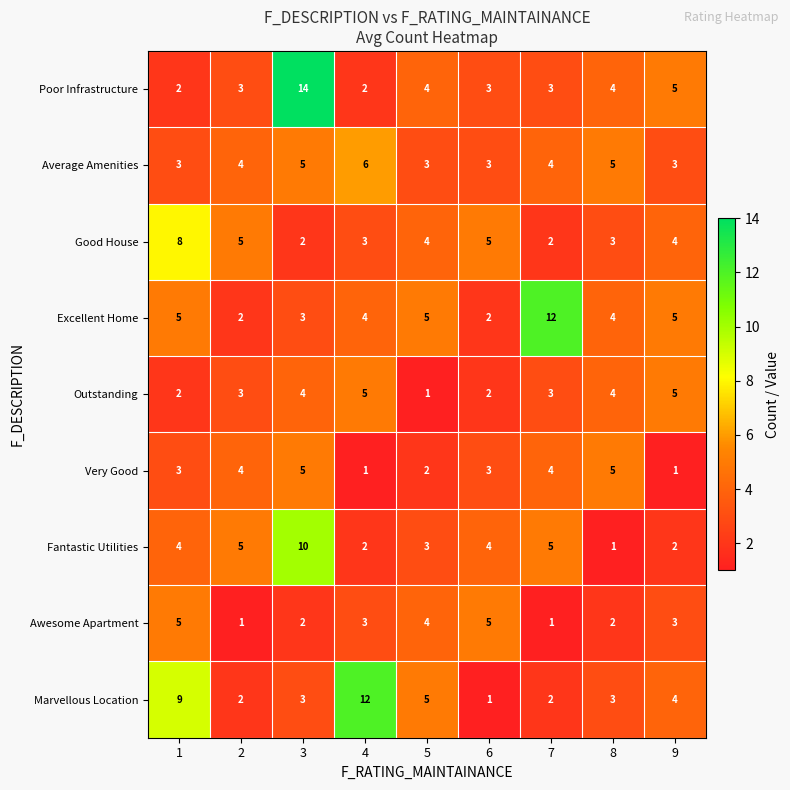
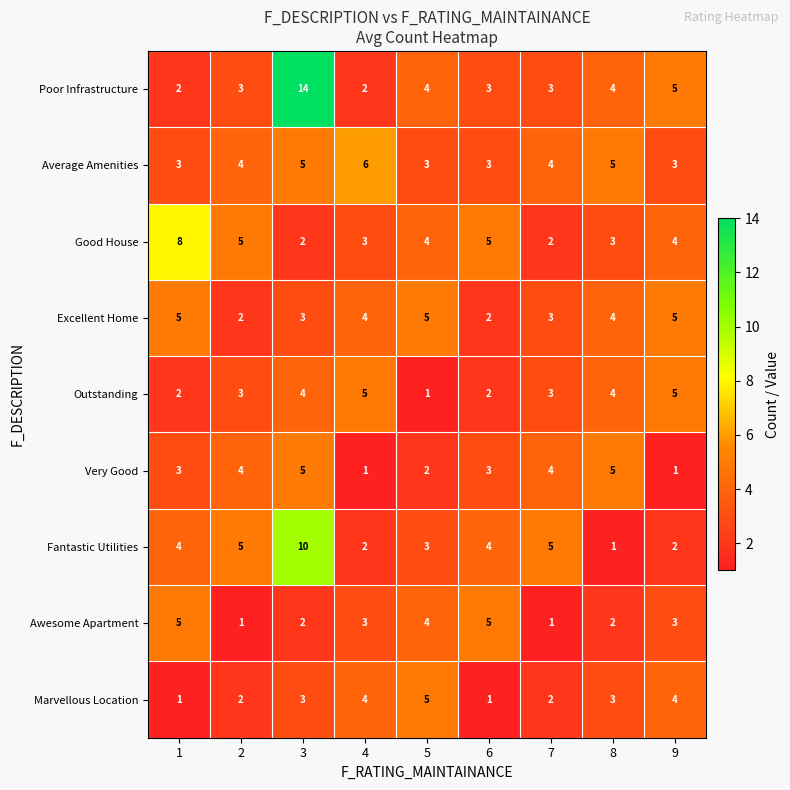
  {
    "Poor Infrastructure": {
      "1": 2,
      "2": 3,
      "3": 14,
      "4": 2,
      "5": 4,
      "6": 3,
      "7": 3,
      "8": 4,
      "9": 5
    },
    "Average Amenities": {
      "1": 3,
      "2": 4,
      "3": 5,
      "4": 6,
      "5": 3,
      "6": 3,
      "7": 4,
      "8": 5,
      "9": 3
    },
    "Good House": {
      "1": 8,
      "2": 5,
      "3": 2,
      "4": 3,
      "5": 4,
      "6": 5,
      "7": 2,
      "8": 3,
      "9": 4
    },
    "Excellent Home": {
      "1": 5,
      "2": 2,
      "3": 3,
      "4": 4,
      "5": 5,
      "6": 2,
-     "7": 12,
+     "7": 3,
      "8": 4,
      "9": 5
    },
    "Outstanding": {
      "1": 2,
      "2": 3,
      "3": 4,
      "4": 5,
      "5": 1,
      "6": 2,
      "7": 3,
      "8": 4,
      "9": 5
    },
    "Very Good": {
      "1": 3,
      "2": 4,
      "3": 5,
      "4": 1,
      "5": 2,
      "6": 3,
      "7": 4,
      "8": 5,
      "9": 1
    },
    "Fantastic Utilities": {
      "1": 4,
      "2": 5,
      "3": 10,
      "4": 2,
      "5": 3,
      "6": 4,
      "7": 5,
      "8": 1,
      "9": 2
    },
    "Awesome Apartment": {
      "1": 5,
      "2": 1,
      "3": 2,
      "4": 3,
      "5": 4,
      "6": 5,
      "7": 1,
      "8": 2,
      "9": 3
    },
    "Marvellous Location": {
-     "1": 9,
+     "1": 1,
      "2": 2,
      "3": 3,
-     "4": 12,
+     "4": 4,
      "5": 5,
      "6": 1,
      "7": 2,
      "8": 3,
      "9": 4
    }
  }
